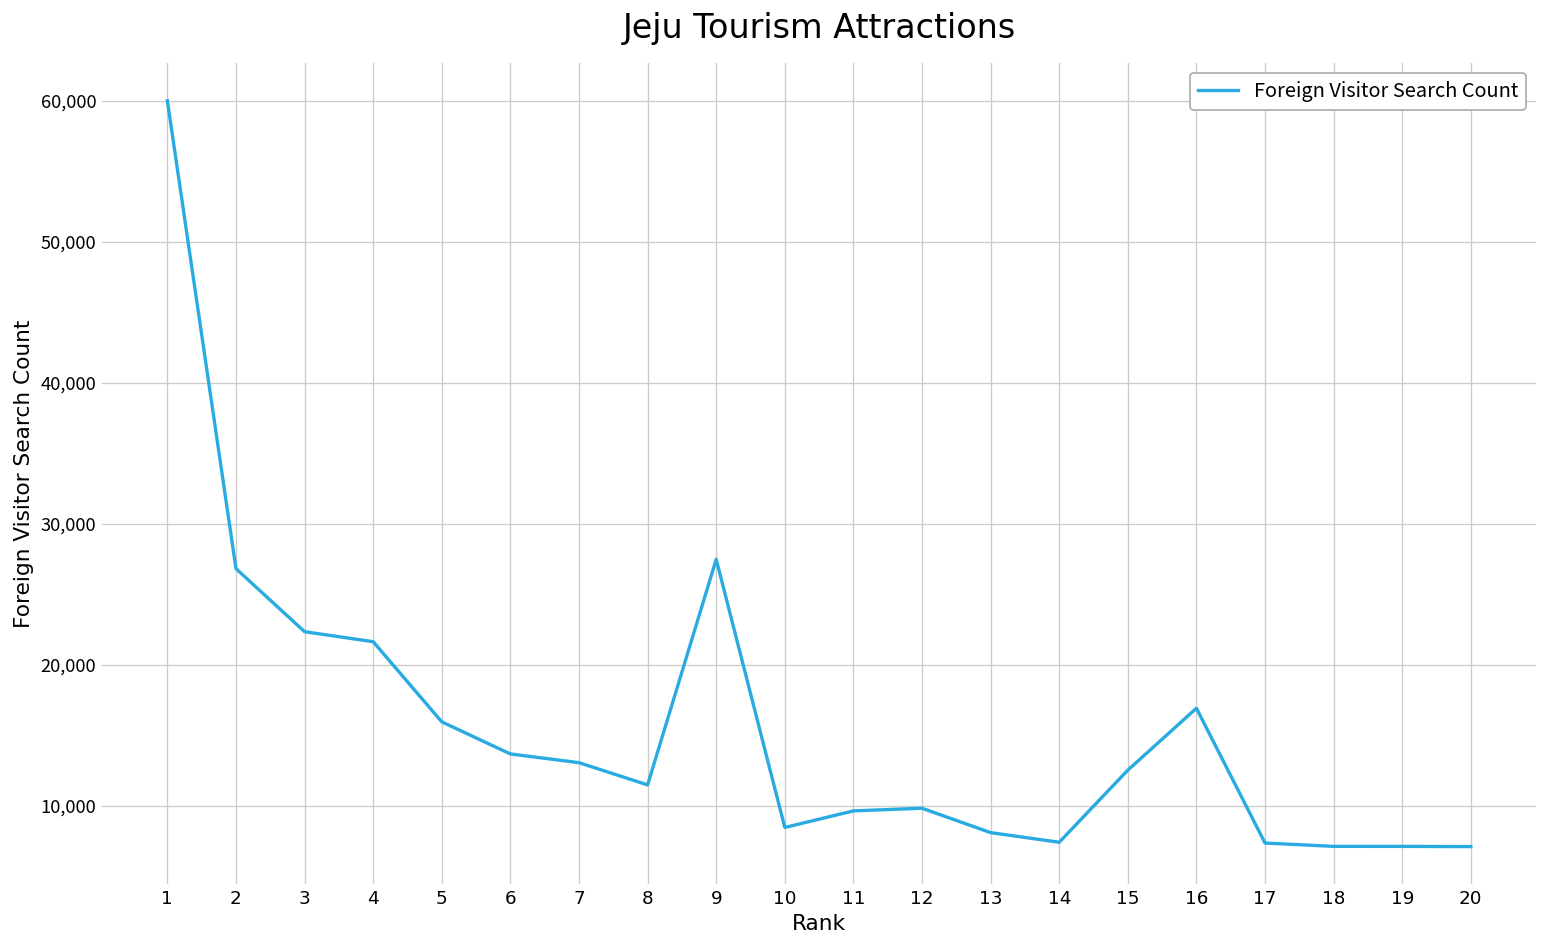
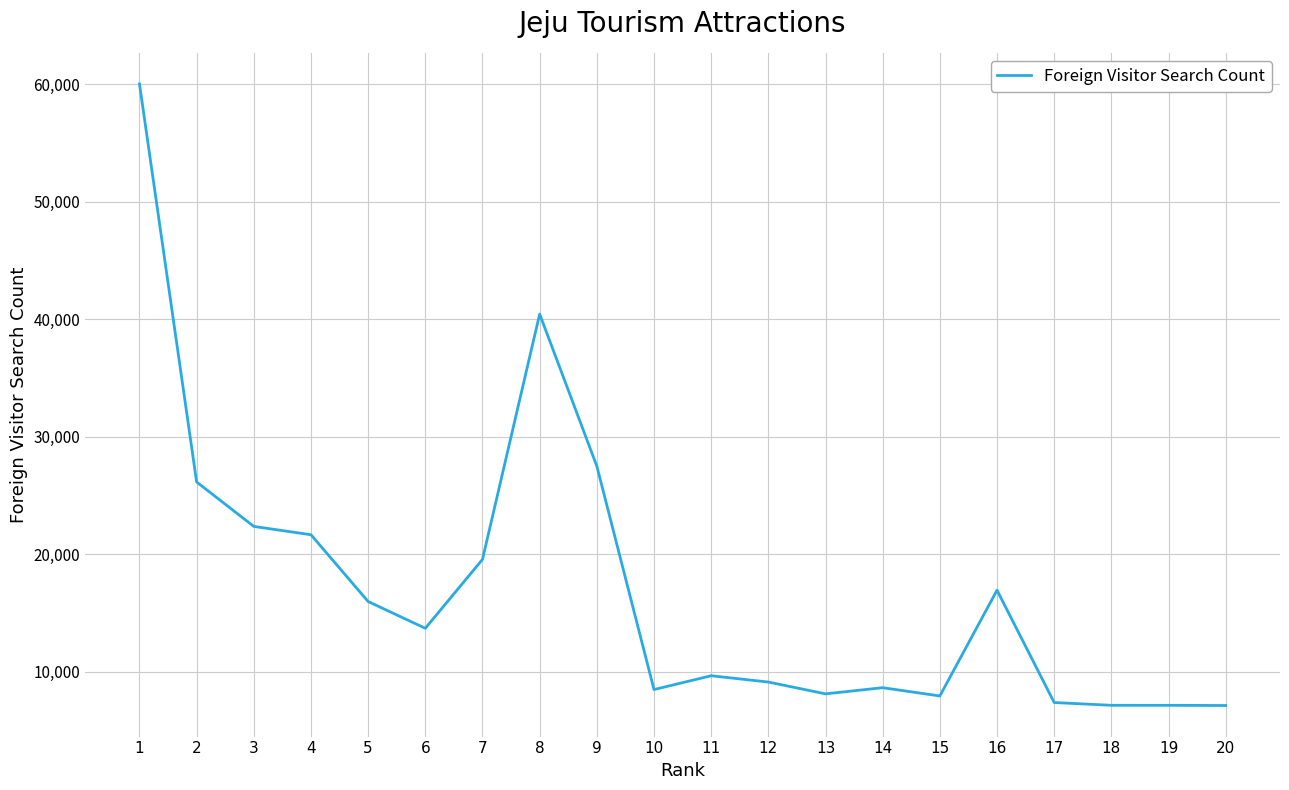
  {
    "1": "60,000",
-   "2": "26,800",
+   "2": "26,100",
    "3": "22,400",
    "4": "21,700",
    "5": "16,000",
    "6": "13,700",
-   "7": "13,100",
-   "8": "11,500",
+   "7": "19,600",
+   "8": "40,400",
    "9": "27,500",
    "10": "8,500",
    "11": "9,600",
-   "12": "9,800",
+   "12": "9,100",
    "13": "8,100",
-   "14": "7,400",
-   "15": "12,500",
+   "14": "8,600",
+   "15": "7,900",
    "16": "16,900",
    "17": "7,400",
    "18": "7,100",
    "19": "7,100",
    "20": "7,100"
  }
